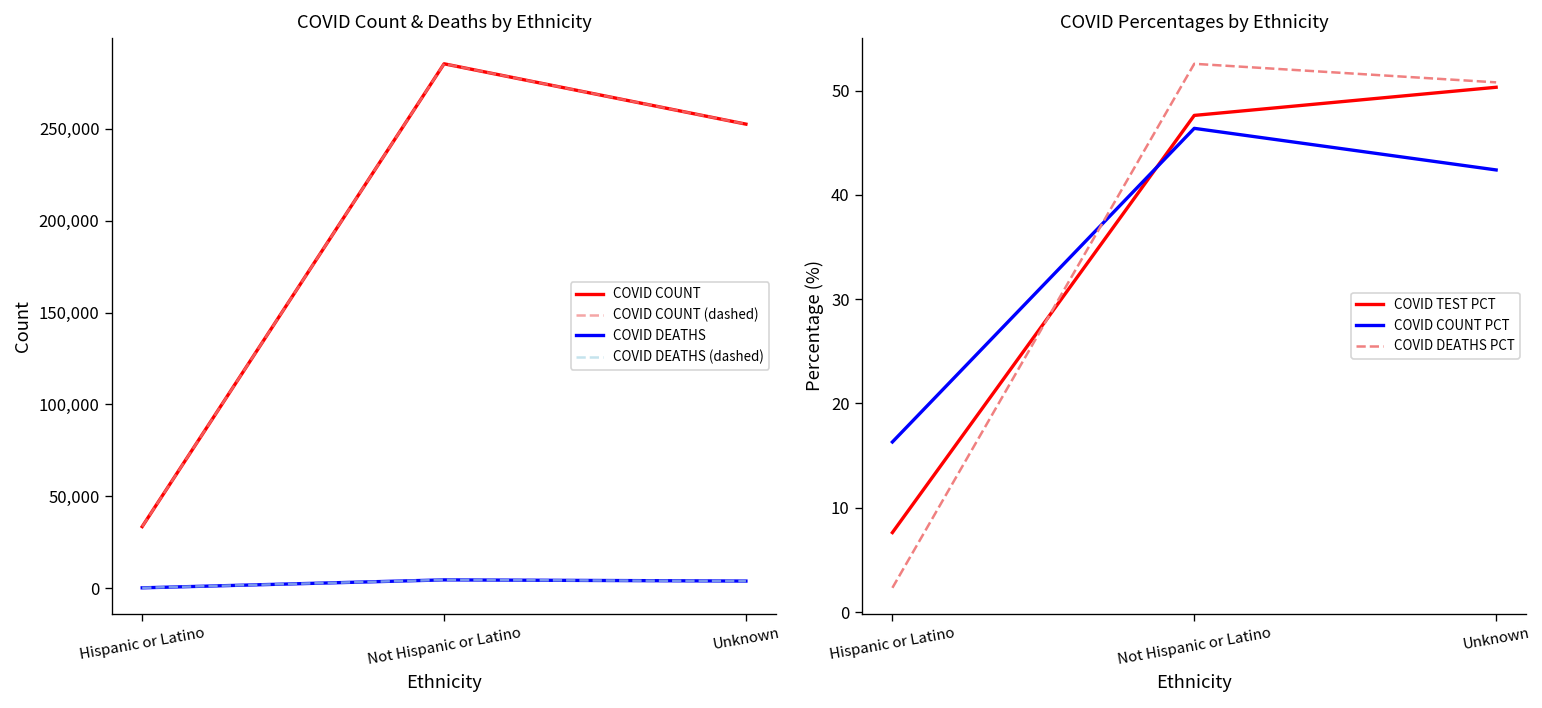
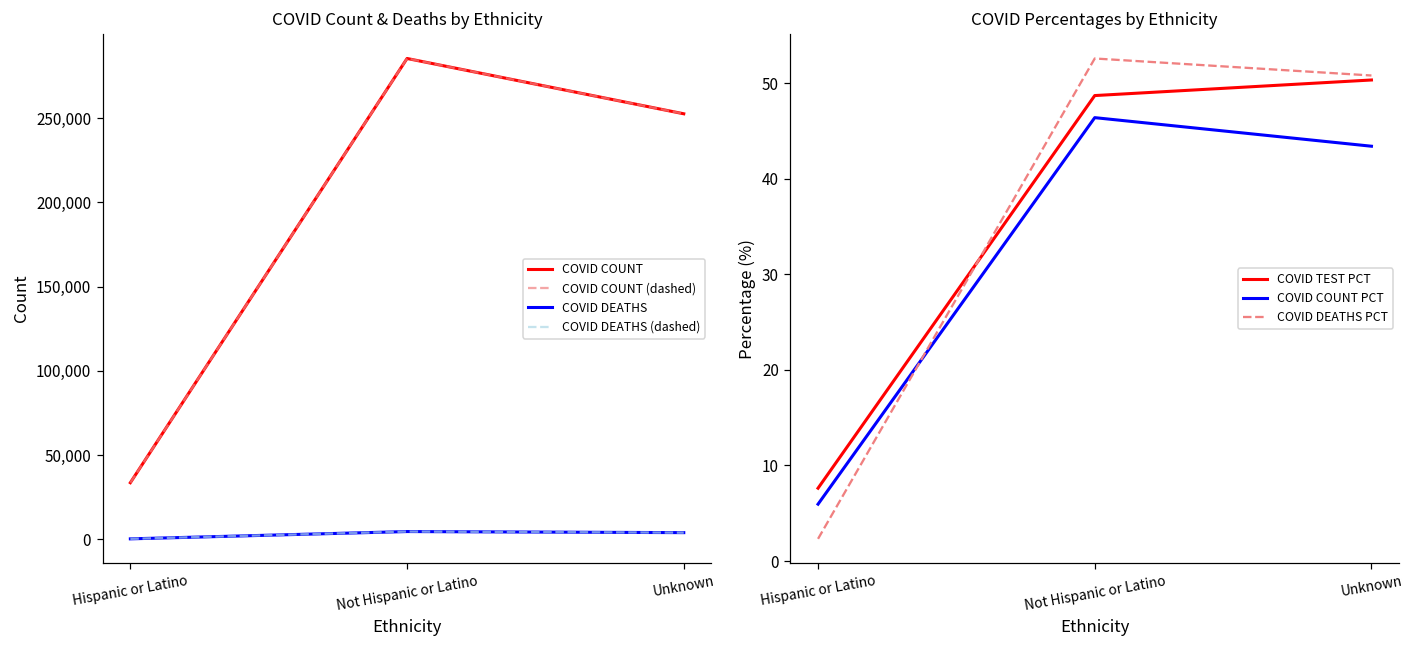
  {
    "COVID Count & Deaths by Ethnicity": {
      "COVID COUNT (dashed)": {
        "Hispanic or Latino": "34,000",
        "Not Hispanic or Latino": "285,000",
        "Unknown": "253,000"
      },
      "COVID DEATHS (dashed)": {
        "Hispanic or Latino": "0",
        "Not Hispanic or Latino": "5,000",
        "Unknown": "4,000"
      }
    },
    "COVID Percentages by Ethnicity": {
      "COVID TEST PCT": {
        "Hispanic or Latino": "8",
-       "Not Hispanic or Latino": "48",
+       "Not Hispanic or Latino": "49",
        "Unknown": "50"
      },
      "COVID COUNT PCT": {
-       "Hispanic or Latino": "16",
+       "Hispanic or Latino": "6",
        "Not Hispanic or Latino": "46",
-       "Unknown": "42"
+       "Unknown": "43"
      },
      "COVID DEATHS PCT": {
        "Hispanic or Latino": "2",
        "Not Hispanic or Latino": "53",
        "Unknown": "51"
      }
    }
  }
